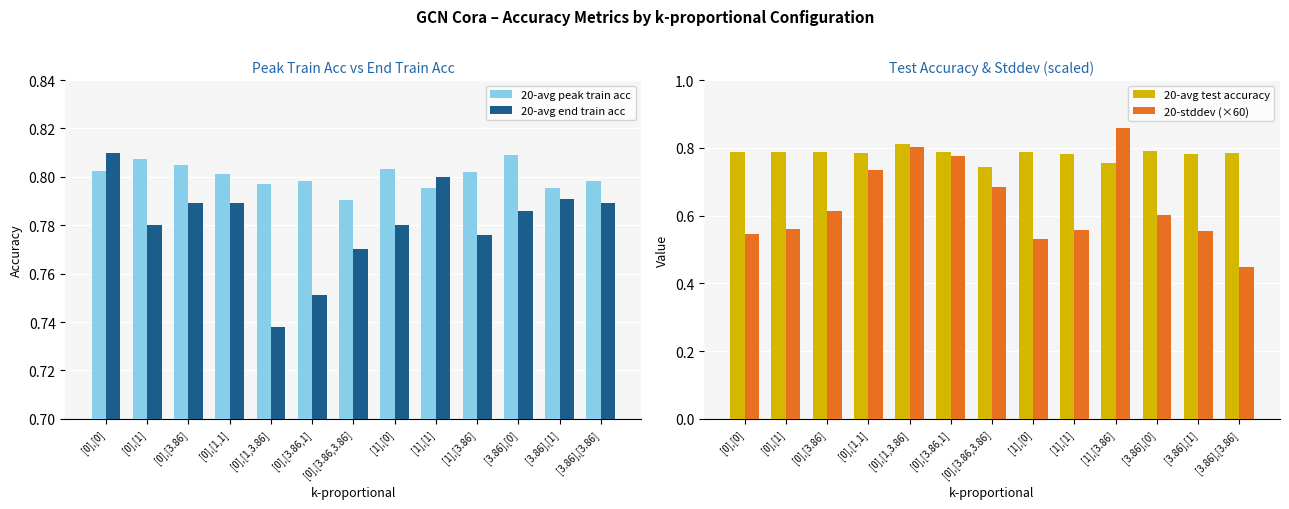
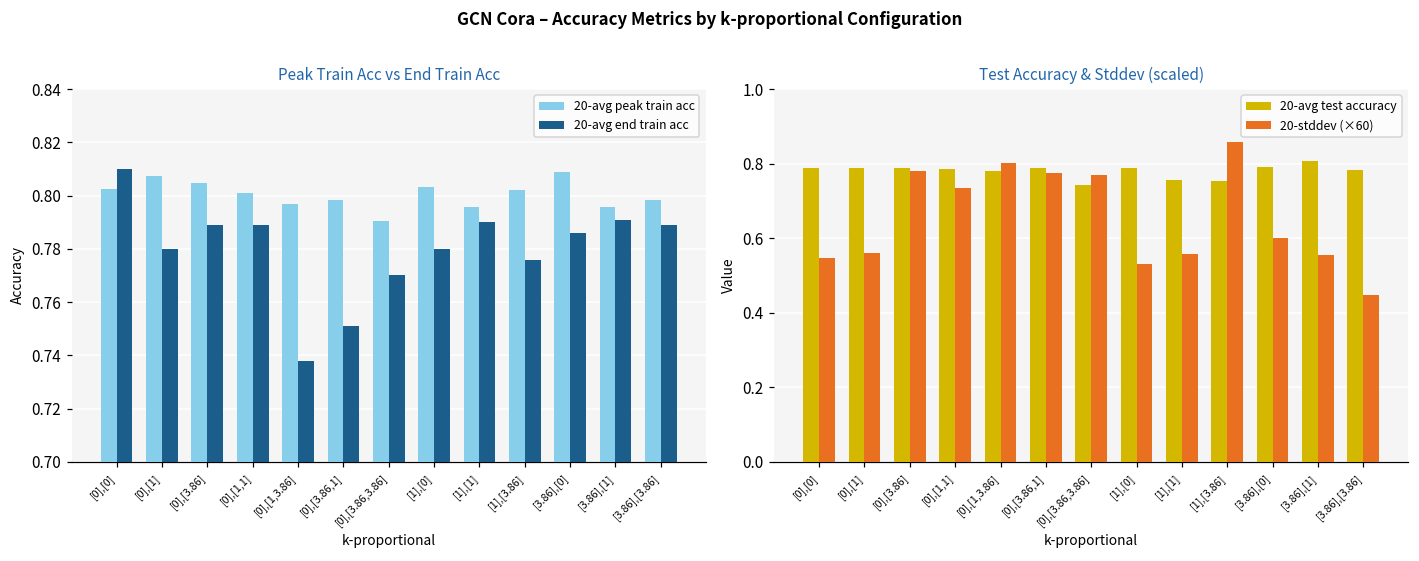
  {
    "Peak Train Acc vs End Train Acc": {
      "20-avg peak train acc": {
        "[0],[0]": 0.803,
        "[0],[1]": 0.807,
        "[0],[3.86]": 0.805,
        "[0],[1,1]": 0.801,
        "[0],[1,3.86]": 0.797,
        "[0],[3.86,1]": 0.798,
        "[0],[3.86,3.86]": 0.79,
        "[1],[0]": 0.803,
        "[1],[1]": 0.796,
        "[1],[3.86]": 0.802,
        "[3.86],[0]": 0.81,
        "[3.86],[1]": 0.796,
        "[3.86],[3.86]": 0.798
      },
      "20-avg end train acc": {
        "[0],[0]": 0.81,
        "[0],[1]": 0.78,
        "[0],[3.86]": 0.79,
        "[0],[1,1]": 0.79,
        "[0],[1,3.86]": 0.738,
        "[0],[3.86,1]": 0.75,
        "[0],[3.86,3.86]": 0.77,
        "[1],[0]": 0.78,
-       "[1],[1]": 0.80,
+       "[1],[1]": 0.79,
        "[1],[3.86]": 0.776,
        "[3.86],[0]": 0.786,
        "[3.86],[1]": 0.79,
        "[3.86],[3.86]": 0.79
      }
    },
    "Test Accuracy & Stddev (scaled)": {
      "20-avg test accuracy": {
        "[0],[0]": 0.79,
        "[0],[1]": 0.79,
        "[0],[3.86]": 0.79,
        "[0],[1,1]": 0.79,
-       "[0],[1,3.86]": 0.81,
+       "[0],[1,3.86]": 0.78,
        "[0],[3.86,1]": 0.79,
        "[0],[3.86,3.86]": 0.74,
        "[1],[0]": 0.79,
-       "[1],[1]": 0.78,
+       "[1],[1]": 0.76,
        "[1],[3.86]": 0.75,
        "[3.86],[0]": 0.79,
-       "[3.86],[1]": 0.78,
+       "[3.86],[1]": 0.81,
        "[3.86],[3.86]": 0.78
      },
      "20-stddev (×60)": {
        "[0],[0]": 0.55,
        "[0],[1]": 0.56,
-       "[0],[3.86]": 0.61,
+       "[0],[3.86]": 0.78,
        "[0],[1,1]": 0.74,
        "[0],[1,3.86]": 0.80,
        "[0],[3.86,1]": 0.78,
-       "[0],[3.86,3.86]": 0.68,
+       "[0],[3.86,3.86]": 0.77,
        "[1],[0]": 0.53,
        "[1],[1]": 0.56,
        "[1],[3.86]": 0.86,
        "[3.86],[0]": 0.60,
        "[3.86],[1]": 0.55,
        "[3.86],[3.86]": 0.45
      }
    }
  }
